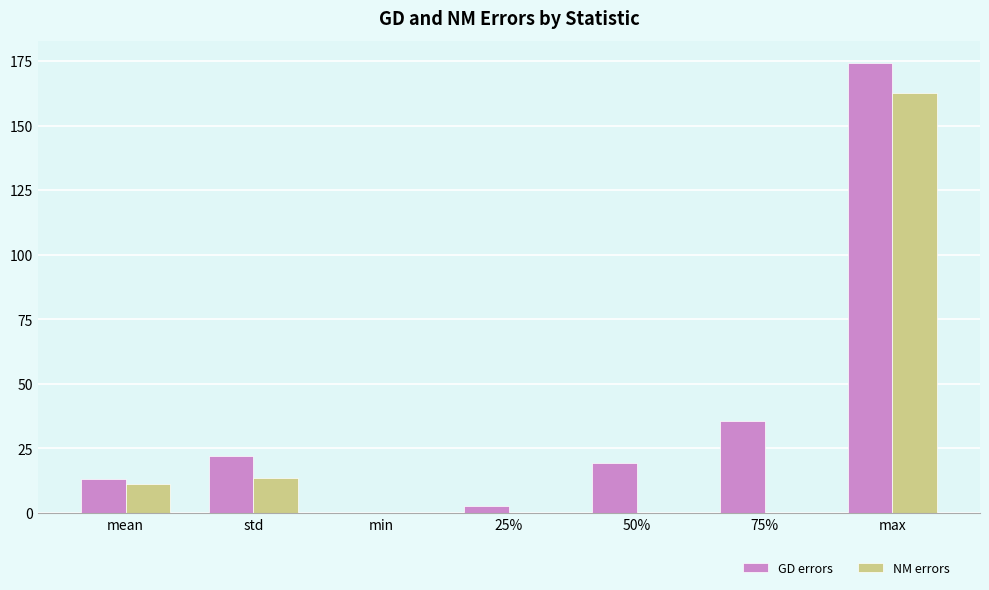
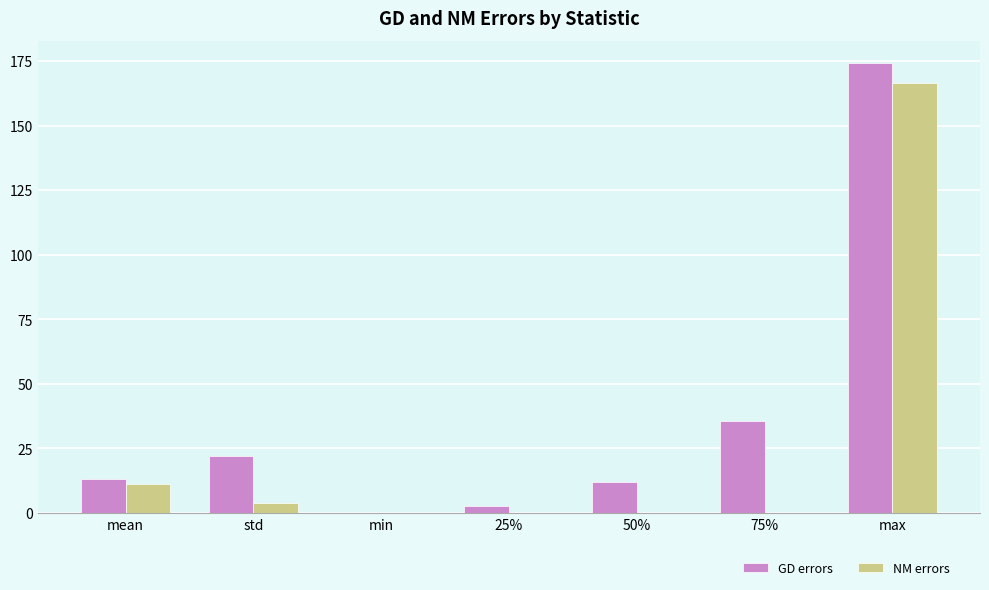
  {
    "GD errors": {
      "mean": 13,
      "std": 22,
      "25%": 3,
-     "50%": 19,
+     "50%": 12,
      "75%": 36,
      "max": 174
    },
    "NM errors": {
      "mean": 11,
-     "std": 14,
+     "std": 4,
      "min": 0,
-     "max": 163
+     "max": 166
    }
  }
